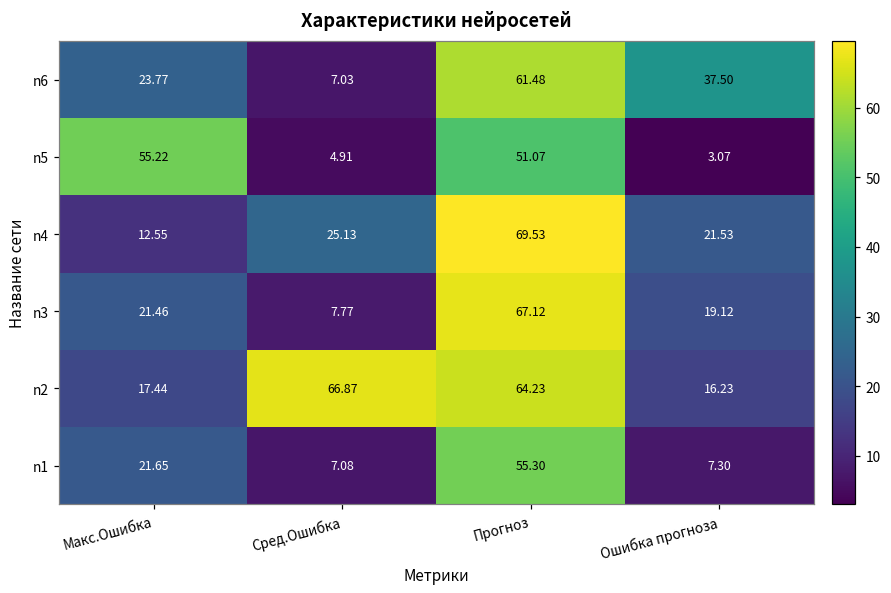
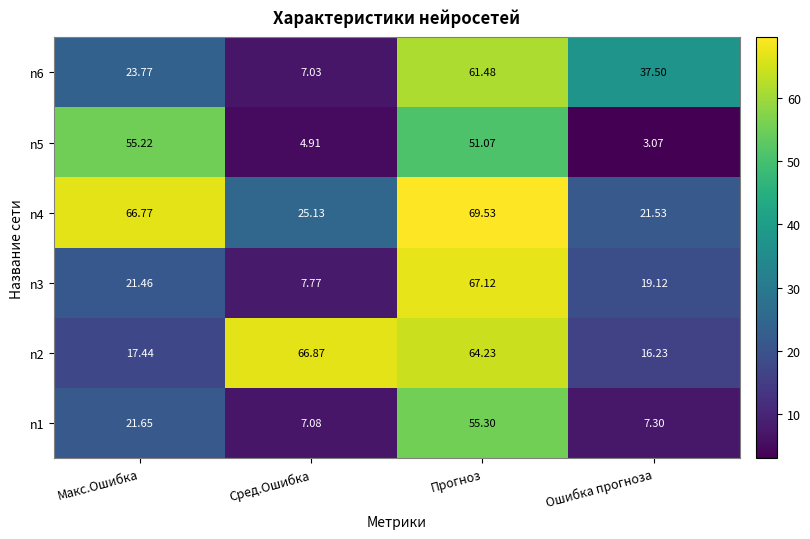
  {
    "n6": {
      "Макс.Ошибка": 23.77,
      "Сред.Ошибка": 7.03,
      "Прогноз": 61.48,
      "Ошибка прогноза": 37.50
    },
    "n5": {
      "Макс.Ошибка": 55.22,
      "Сред.Ошибка": 4.91,
      "Прогноз": 51.07,
      "Ошибка прогноза": 3.07
    },
    "n4": {
-     "Макс.Ошибка": 12.55,
+     "Макс.Ошибка": 66.77,
      "Сред.Ошибка": 25.13,
      "Прогноз": 69.53,
      "Ошибка прогноза": 21.53
    },
    "n3": {
      "Макс.Ошибка": 21.46,
      "Сред.Ошибка": 7.77,
      "Прогноз": 67.12,
      "Ошибка прогноза": 19.12
    },
    "n2": {
      "Макс.Ошибка": 17.44,
      "Сред.Ошибка": 66.87,
      "Прогноз": 64.23,
      "Ошибка прогноза": 16.23
    },
    "n1": {
      "Макс.Ошибка": 21.65,
      "Сред.Ошибка": 7.08,
      "Прогноз": 55.30,
      "Ошибка прогноза": 7.30
    }
  }
